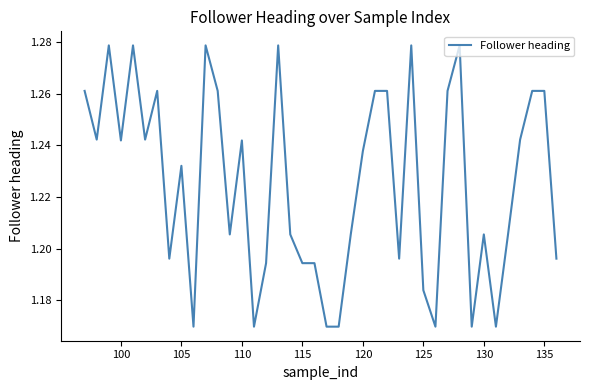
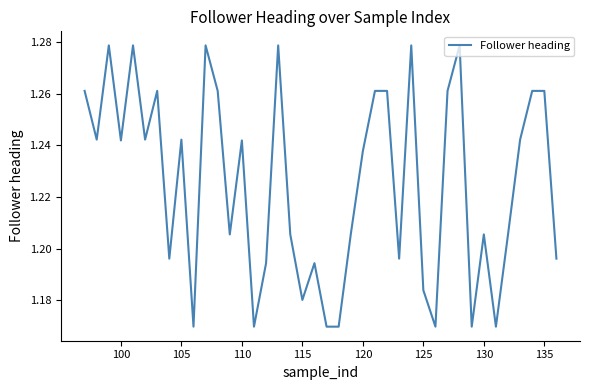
  {
    "100": 1.242,
-   "105": 1.232,
+   "105": 1.242,
    "110": 1.242,
-   "115": 1.194,
+   "115": 1.180,
    "120": 1.238,
    "125": 1.184,
    "130": 1.206,
    "135": 1.261
  }
